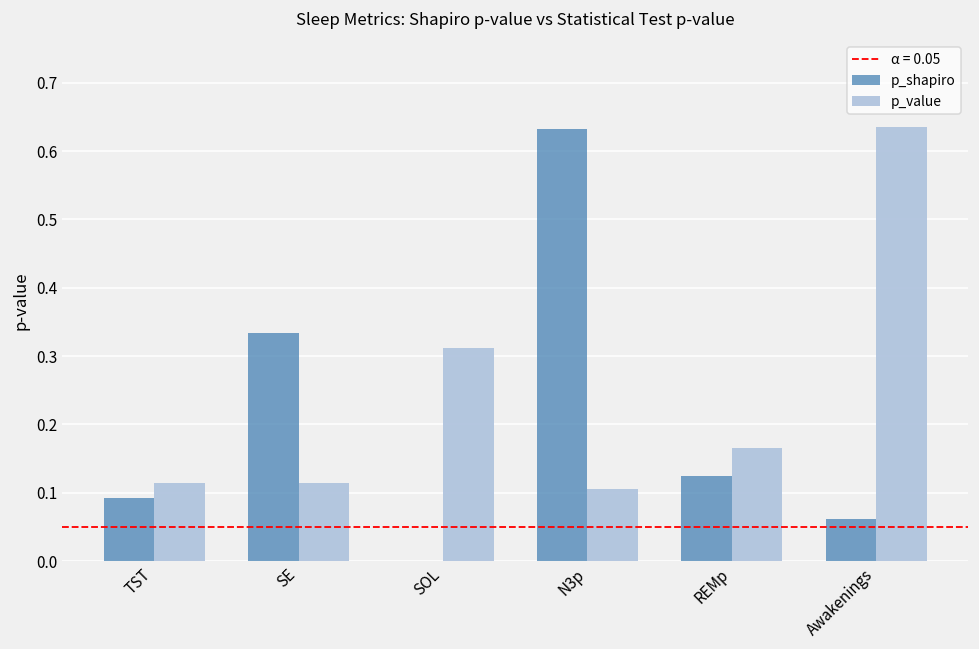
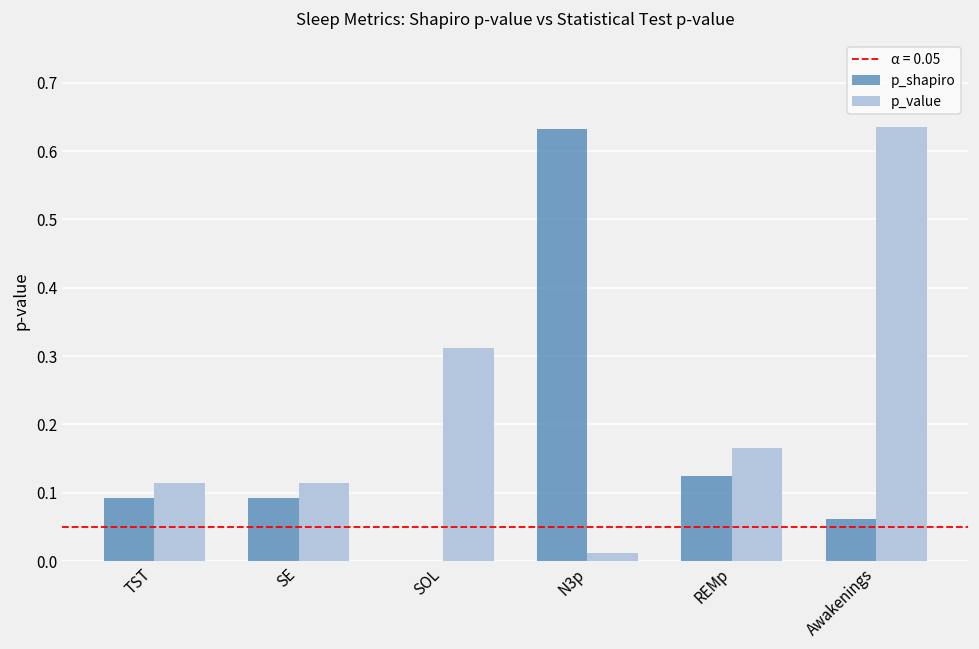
  {
    "p_shapiro": {
      "TST": 0.09,
-     "SE": 0.33,
+     "SE": 0.09,
      "N3p": 0.63,
      "REMp": 0.13,
      "Awakenings": 0.06
    },
    "p_value": {
      "TST": 0.11,
      "SE": 0.11,
      "SOL": 0.31,
-     "N3p": 0.11,
+     "N3p": 0.01,
      "REMp": 0.17,
      "Awakenings": 0.63
    }
  }
